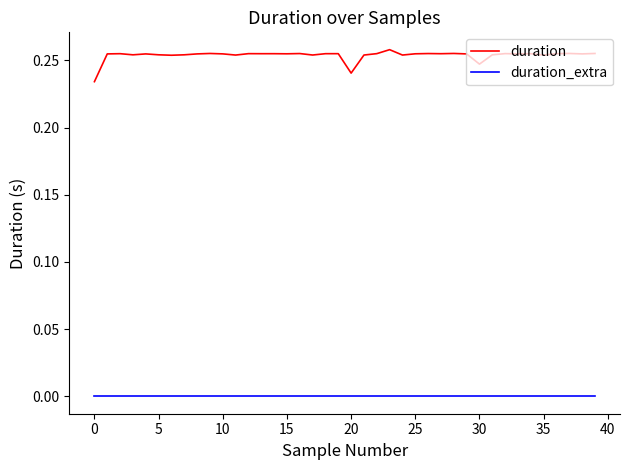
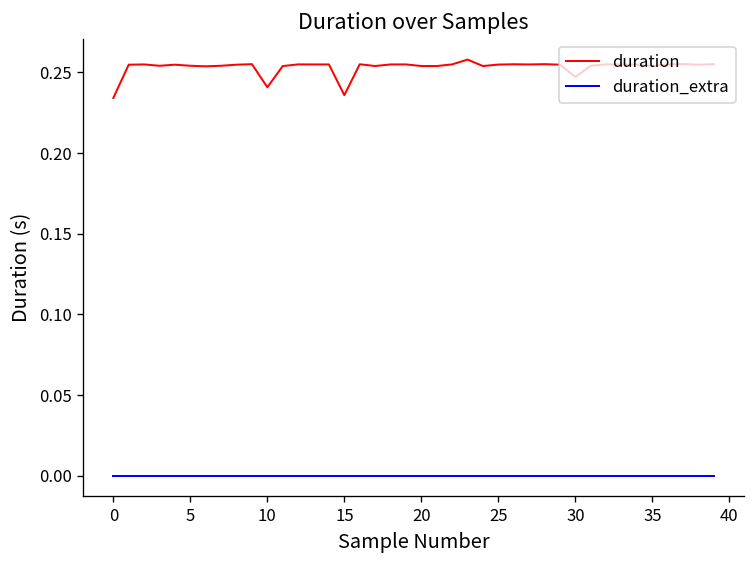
  {
    "duration": {
      "0": 0.234,
      "5": 0.254,
-     "10": 0.255,
-     "15": 0.255,
-     "20": 0.241,
+     "10": 0.241,
+     "15": 0.236,
+     "20": 0.254,
      "25": 0.255
    },
    "duration_extra": {
      "0": 0.000,
      "5": 0.000,
      "10": 0.000,
      "15": 0.000,
      "20": 0.000,
      "25": 0.000,
      "30": 0.000,
      "35": 0.000
    }
  }
